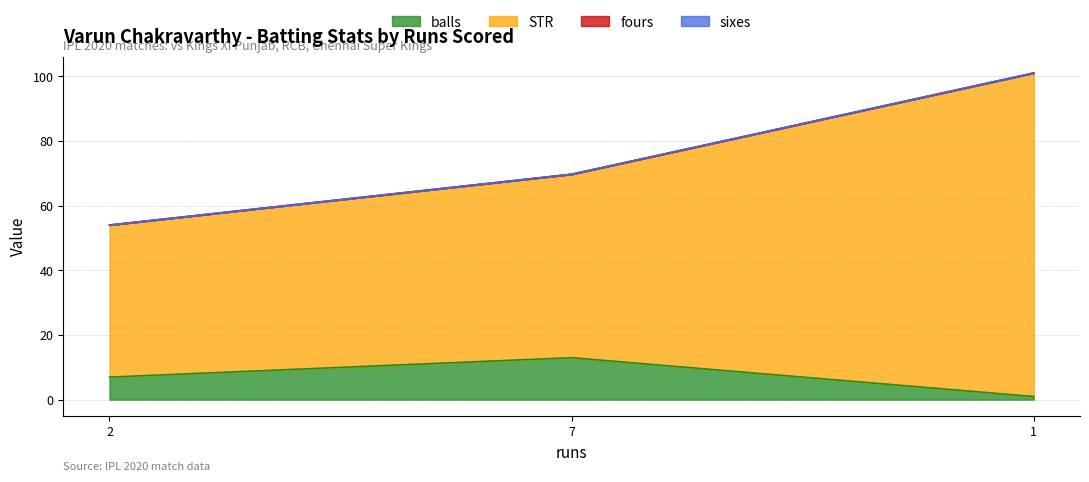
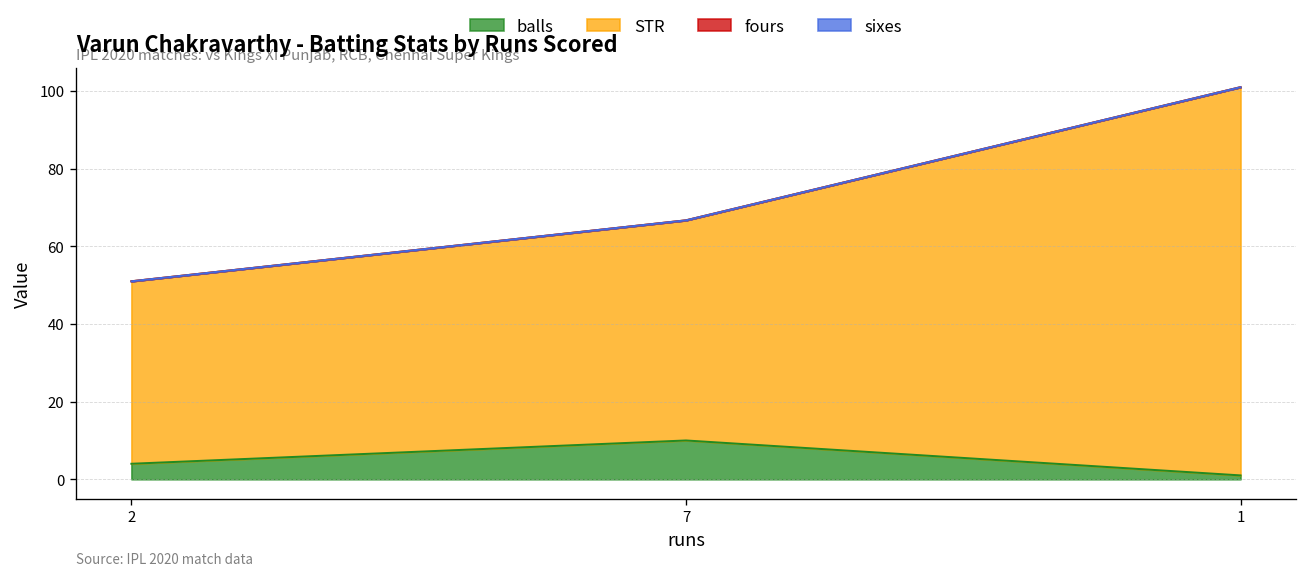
  {
    "balls": {
-     "2": 7,
-     "7": 13,
+     "2": 4,
+     "7": 10,
      "1": 1
    }
  }
